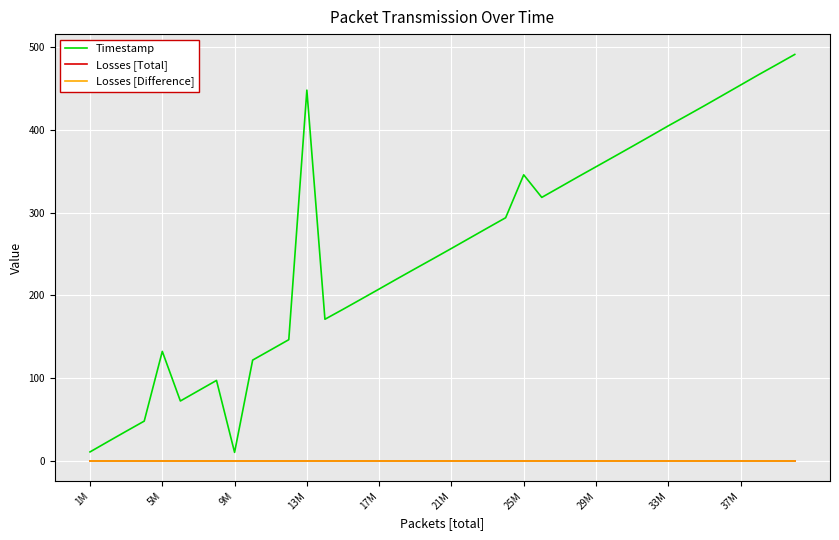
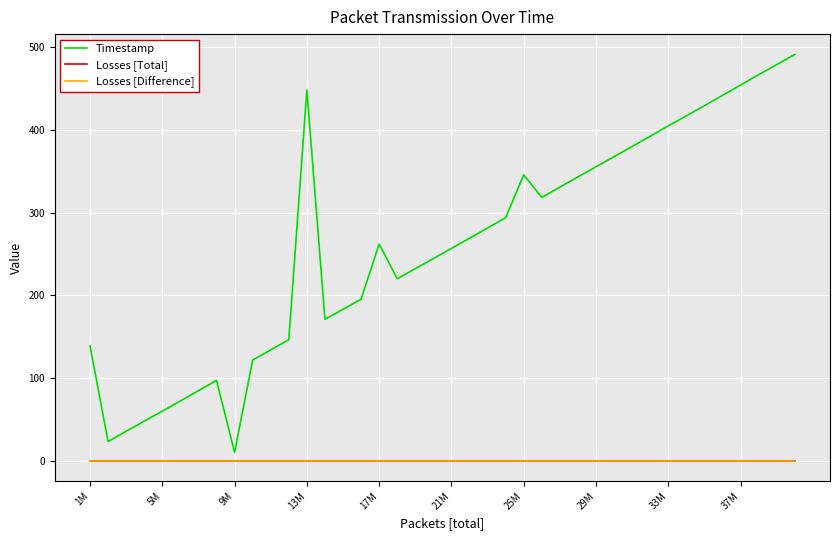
  {
    "Timestamp": {
-     "1M": 10,
-     "5M": 130,
+     "1M": 140,
+     "5M": 60,
      "9M": 10,
      "13M": 450,
-     "17M": 210,
+     "17M": 260,
      "21M": 260,
      "25M": 350,
      "29M": 360,
      "33M": 400,
      "37M": 450
    },
    "Losses [Difference]": {
      "1M": 0,
      "5M": 0,
      "9M": 0,
      "13M": 0,
      "17M": 0,
      "21M": 0,
      "25M": 0,
      "29M": 0,
      "33M": 0,
      "37M": 0
    }
  }
